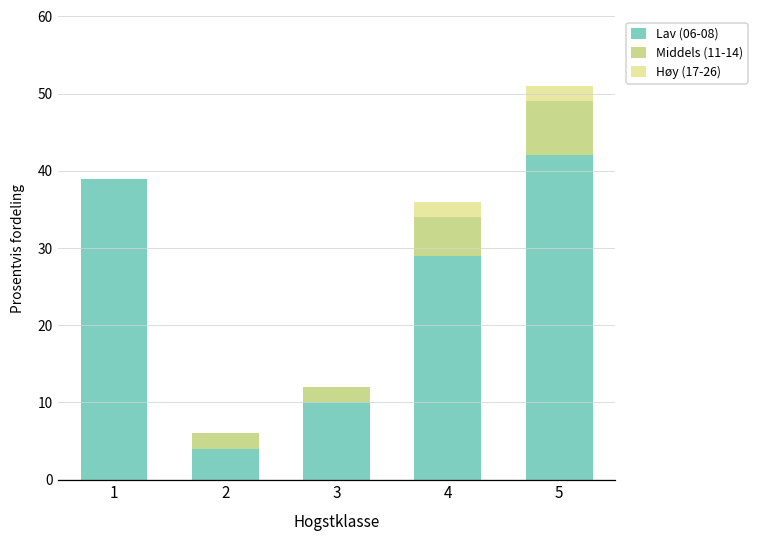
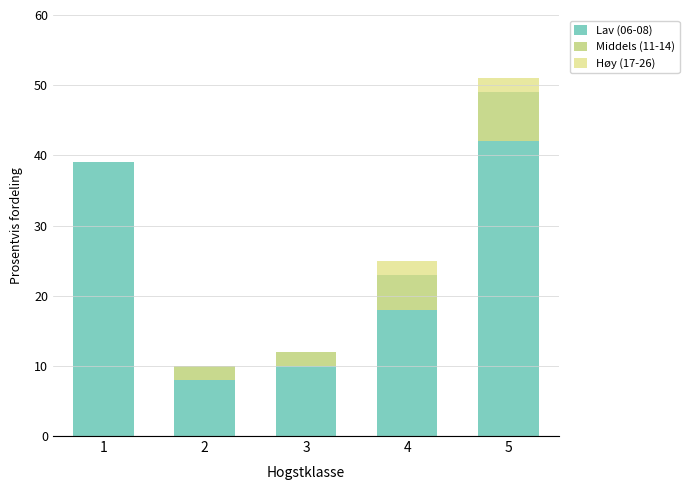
  {
    "Lav (06-08)": {
      "1": 39,
-     "2": 4,
+     "2": 8,
      "3": 10,
-     "4": 29,
+     "4": 18,
      "5": 42
    }
  }
